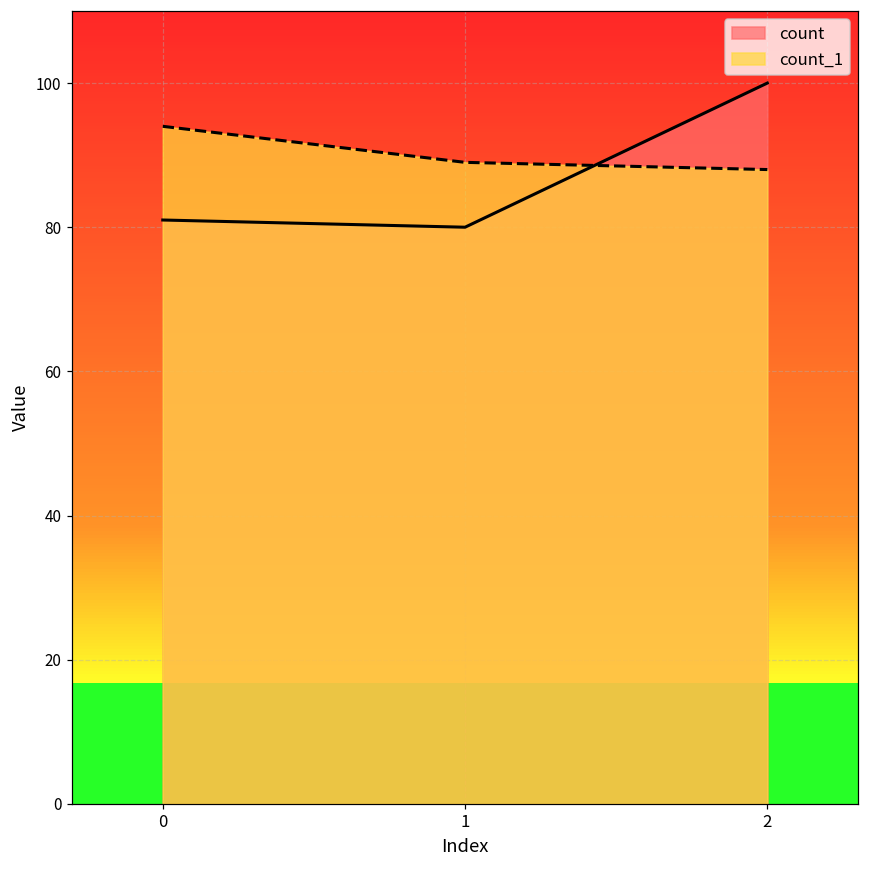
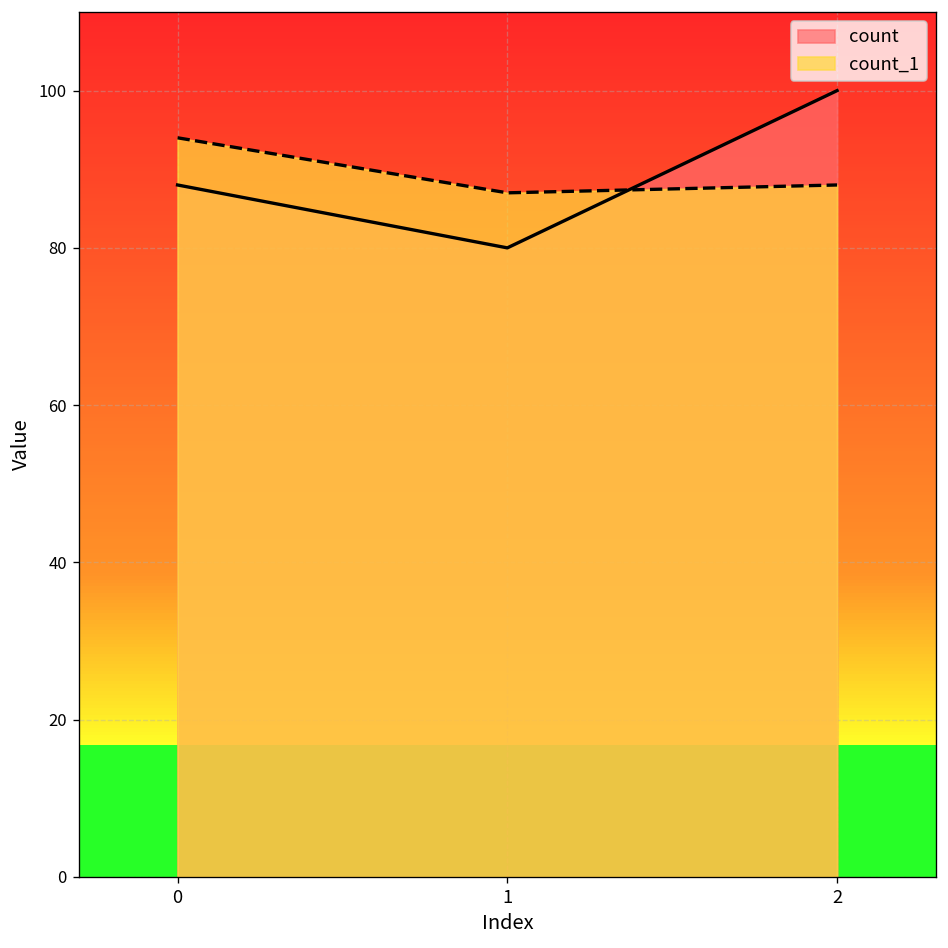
  {
    "count": {
-     "0": 81,
+     "0": 88,
      "1": 80,
      "2": 100
    },
    "count_1": {
      "0": 94,
-     "1": 89,
+     "1": 87,
      "2": 88
    }
  }
